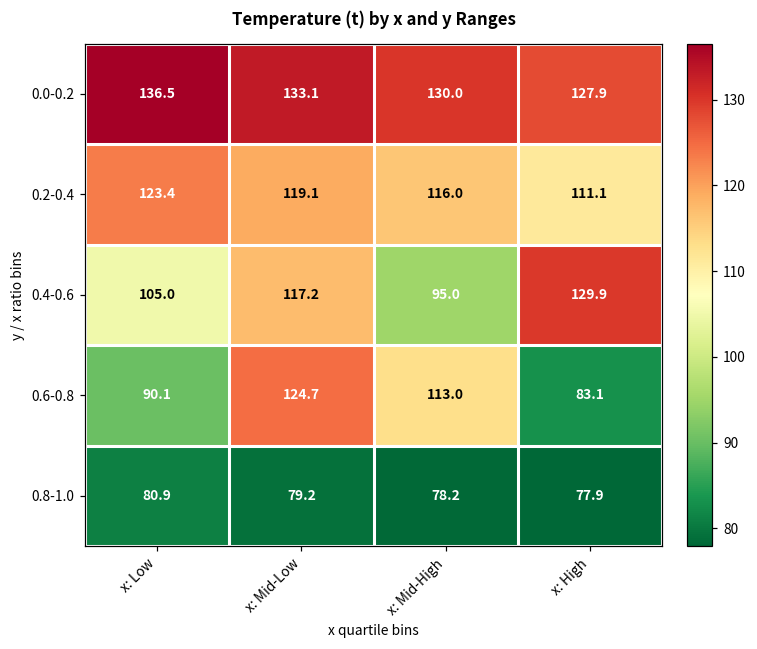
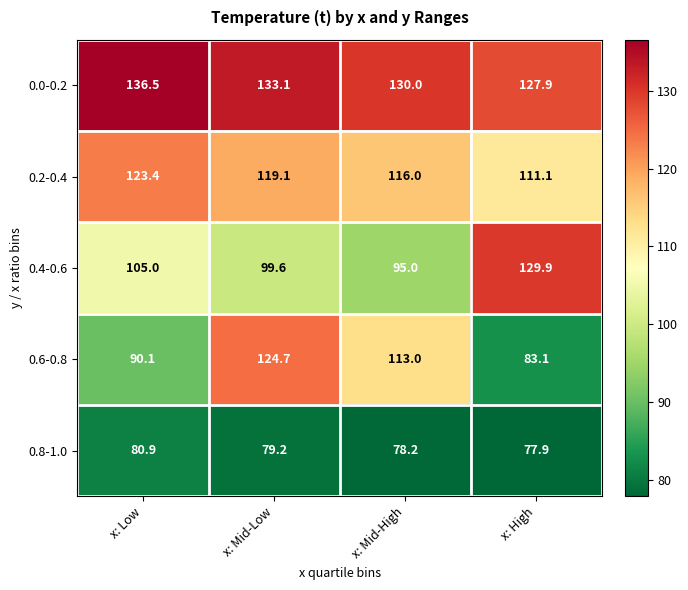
  {
    "0.0-0.2": {
      "x: Low": 136.5,
      "x: Mid-Low": 133.1,
      "x: Mid-High": 130.0,
      "x: High": 127.9
    },
    "0.2-0.4": {
      "x: Low": 123.4,
      "x: Mid-Low": 119.1,
      "x: Mid-High": 116.0,
      "x: High": 111.1
    },
    "0.4-0.6": {
      "x: Low": 105.0,
-     "x: Mid-Low": 117.2,
+     "x: Mid-Low": 99.6,
      "x: Mid-High": 95.0,
      "x: High": 129.9
    },
    "0.6-0.8": {
      "x: Low": 90.1,
      "x: Mid-Low": 124.7,
      "x: Mid-High": 113.0,
      "x: High": 83.1
    },
    "0.8-1.0": {
      "x: Low": 80.9,
      "x: Mid-Low": 79.2,
      "x: Mid-High": 78.2,
      "x: High": 77.9
    }
  }
